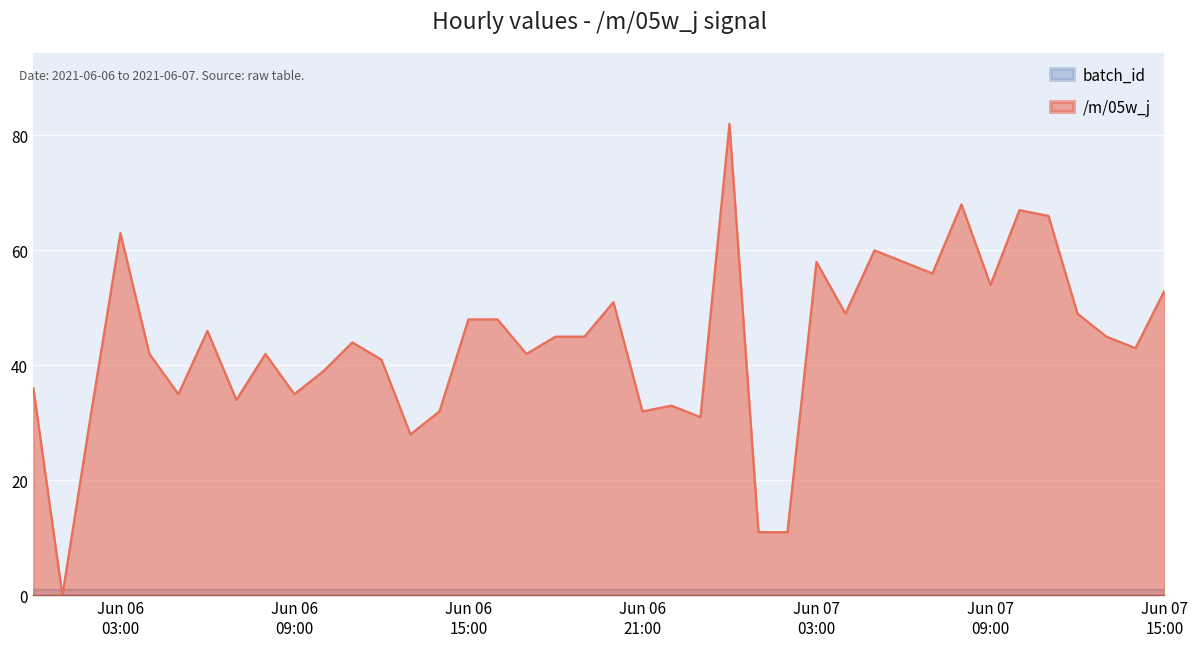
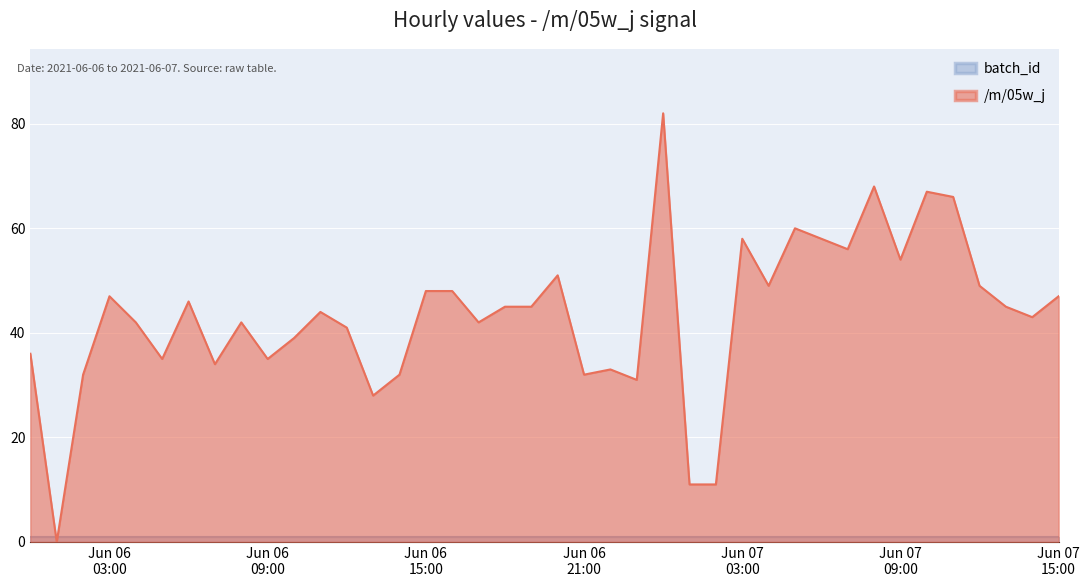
  {
    "batch_id": {
      "Jun 06 03:00": 1,
      "Jun 06 09:00": 1,
      "Jun 06 15:00": 1,
      "Jun 06 21:00": 1,
      "Jun 07 03:00": 1,
      "Jun 07 09:00": 1,
      "Jun 07 15:00": 1
    },
    "/m/05w_j": {
-     "Jun 06 03:00": 63,
+     "Jun 06 03:00": 47,
      "Jun 06 09:00": 35,
      "Jun 06 15:00": 48,
      "Jun 06 21:00": 32,
      "Jun 07 03:00": 58,
      "Jun 07 09:00": 54,
-     "Jun 07 15:00": 53
+     "Jun 07 15:00": 47
    }
  }
